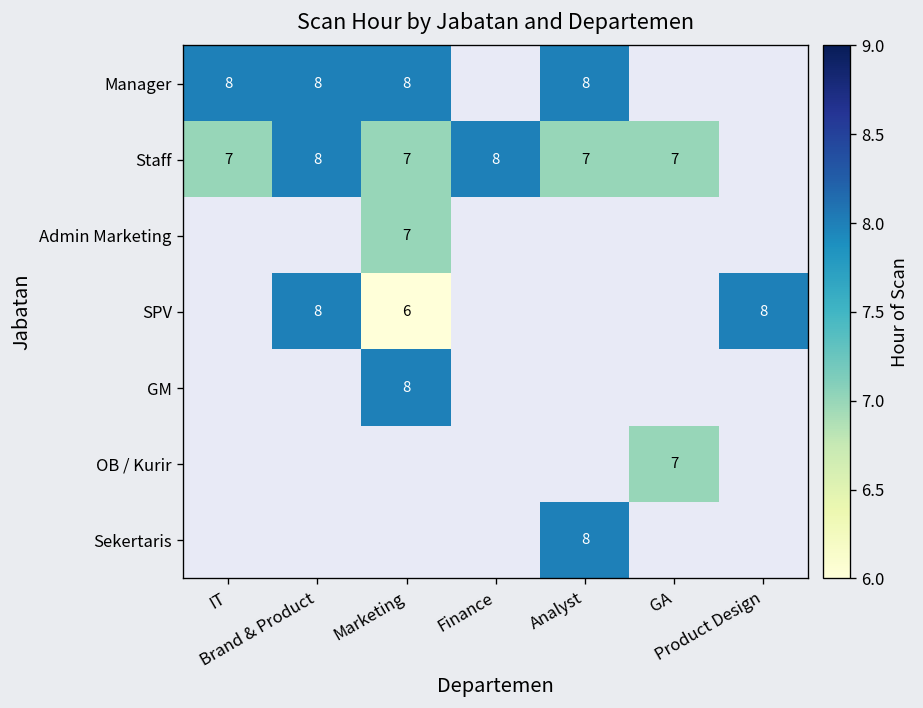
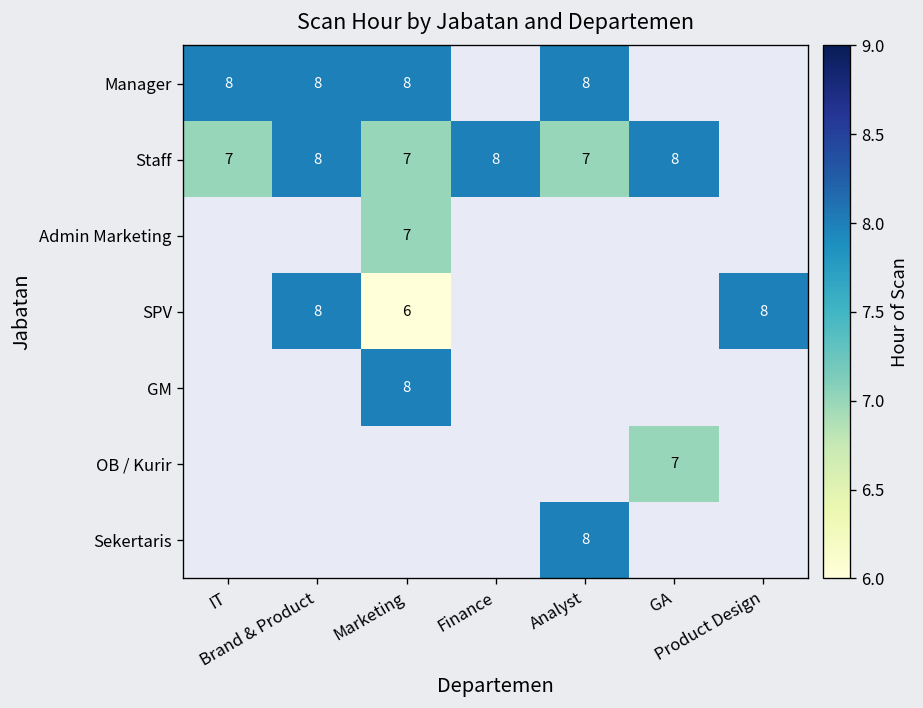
  {
    "Manager": {
      "IT": 8,
      "Brand & Product": 8,
      "Marketing": 8,
      "Analyst": 8
    },
    "Staff": {
      "IT": 7,
      "Brand & Product": 8,
      "Marketing": 7,
      "Finance": 8,
      "Analyst": 7,
-     "GA": 7
+     "GA": 8
    },
    "Admin Marketing": {
      "Marketing": 7
    },
    "SPV": {
      "Brand & Product": 8,
      "Marketing": 6,
      "Product Design": 8
    },
    "GM": {
      "Marketing": 8
    },
    "OB / Kurir": {
      "GA": 7
    },
    "Sekertaris": {
      "Analyst": 8
    }
  }
